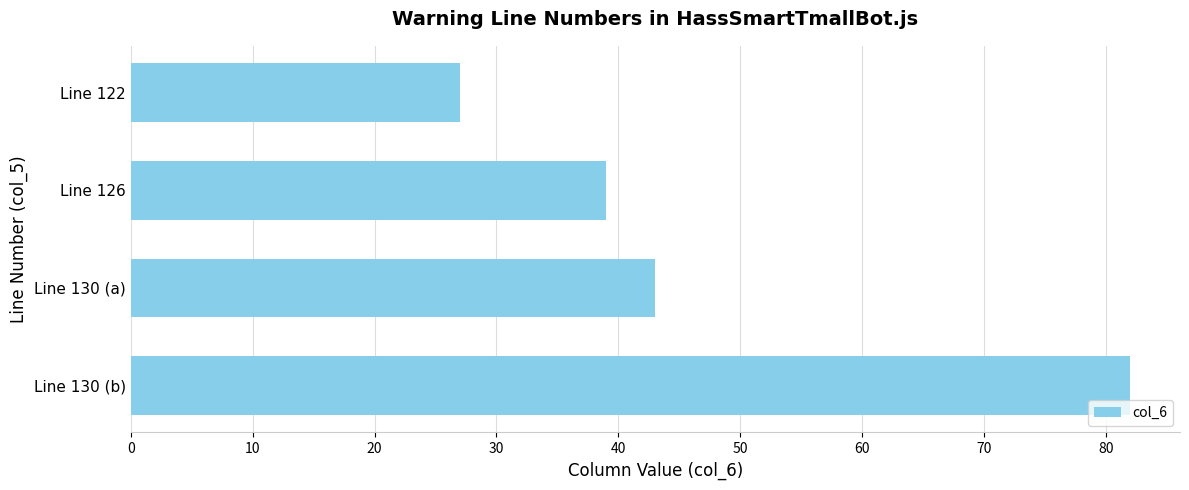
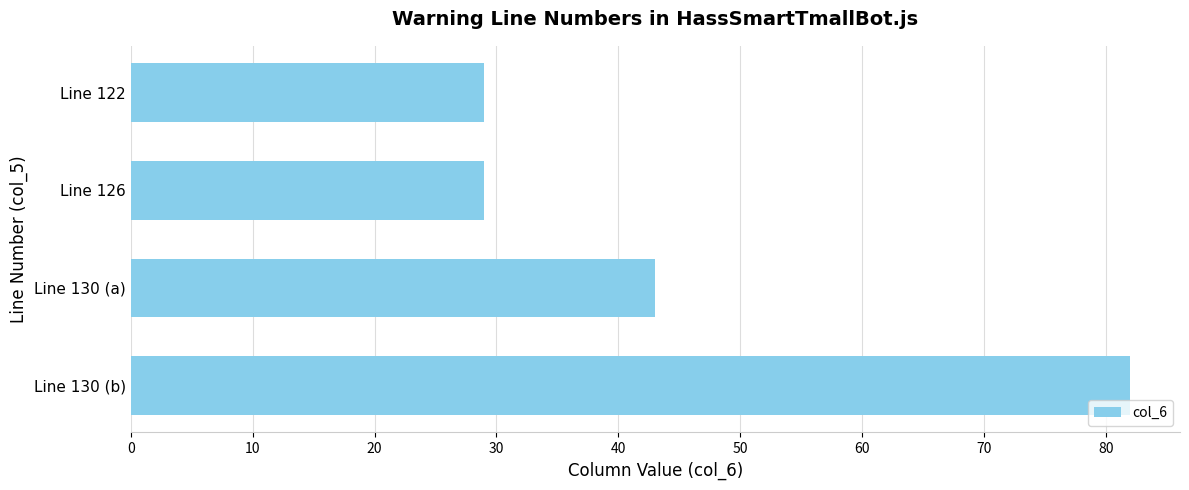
  {
-   "Line 122": 27,
-   "Line 126": 39,
+   "Line 122": 29,
+   "Line 126": 29,
    "Line 130 (a)": 43,
    "Line 130 (b)": 82
  }
